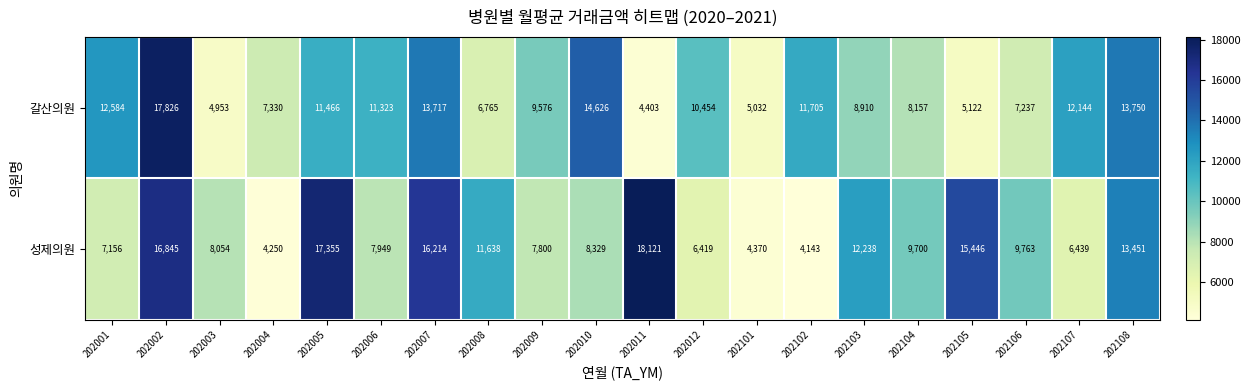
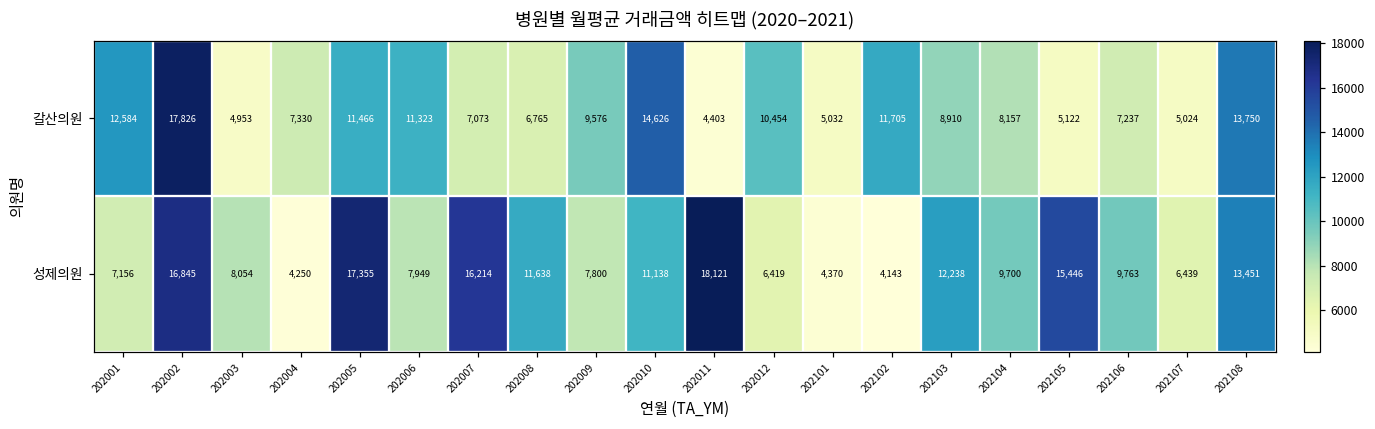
  {
    "갈산의원": {
      "202001": "12,584",
      "202002": "17,826",
      "202003": "4,953",
      "202004": "7,330",
      "202005": "11,466",
      "202006": "11,323",
-     "202007": "13,717",
+     "202007": "7,073",
      "202008": "6,765",
      "202009": "9,576",
      "202010": "14,626",
      "202011": "4,403",
      "202012": "10,454",
      "202101": "5,032",
      "202102": "11,705",
      "202103": "8,910",
      "202104": "8,157",
      "202105": "5,122",
      "202106": "7,237",
-     "202107": "12,144",
+     "202107": "5,024",
      "202108": "13,750"
    },
    "성제의원": {
      "202001": "7,156",
      "202002": "16,845",
      "202003": "8,054",
      "202004": "4,250",
      "202005": "17,355",
      "202006": "7,949",
      "202007": "16,214",
      "202008": "11,638",
      "202009": "7,800",
-     "202010": "8,329",
+     "202010": "11,138",
      "202011": "18,121",
      "202012": "6,419",
      "202101": "4,370",
      "202102": "4,143",
      "202103": "12,238",
      "202104": "9,700",
      "202105": "15,446",
      "202106": "9,763",
      "202107": "6,439",
      "202108": "13,451"
    }
  }
